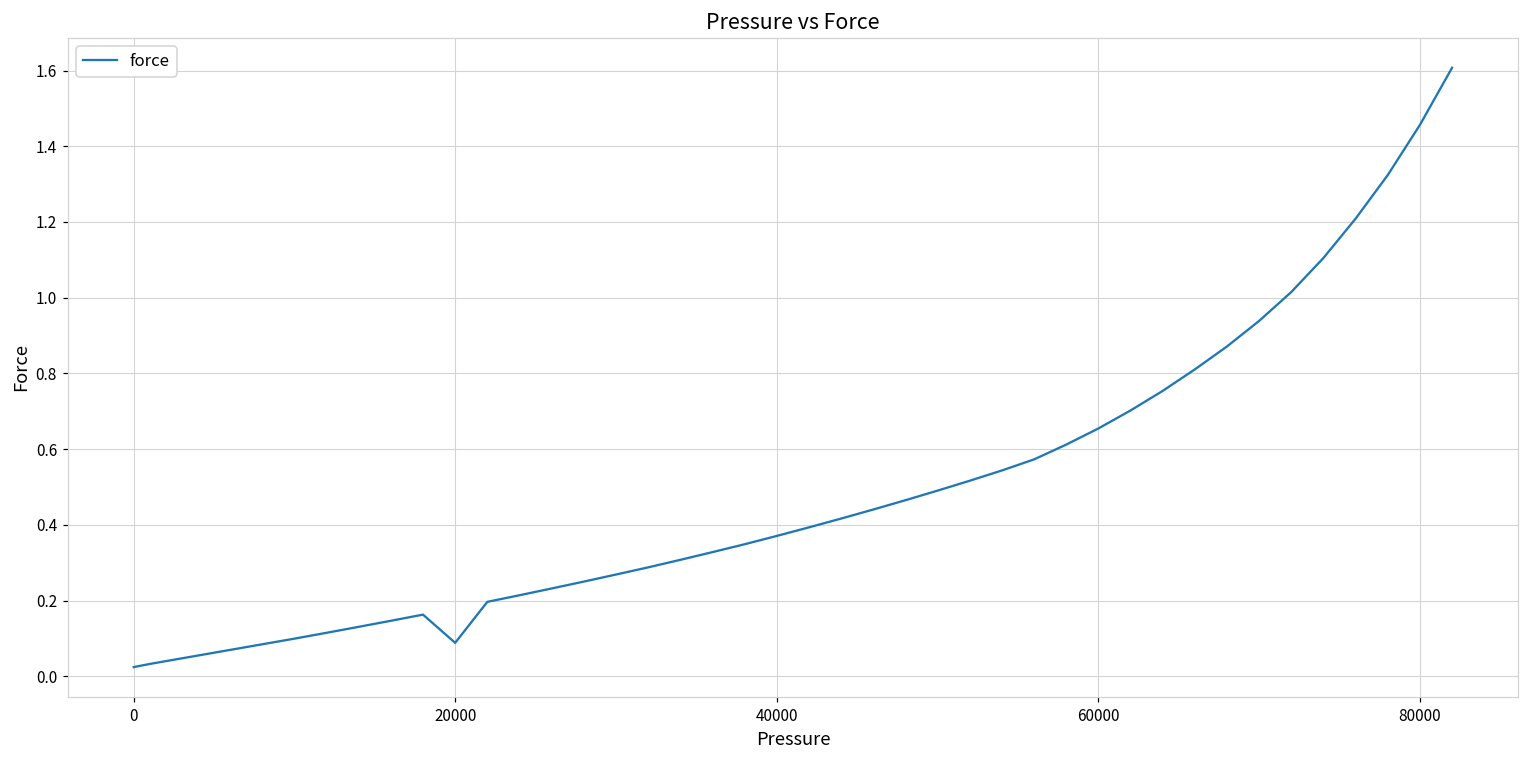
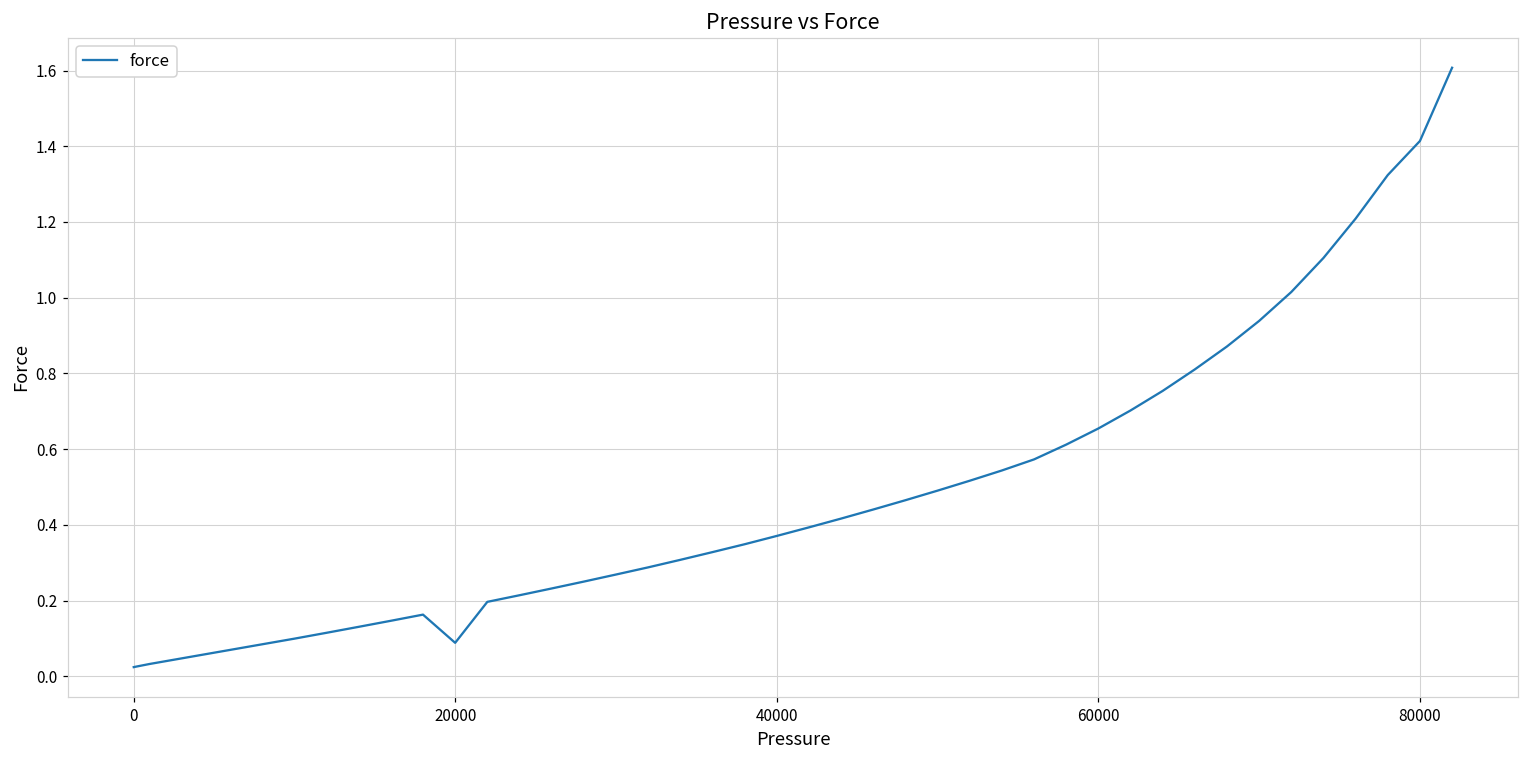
  {
    "20000": 0.09,
    "40000": 0.37,
    "60000": 0.65,
-   "80000": 1.46
+   "80000": 1.41
  }
